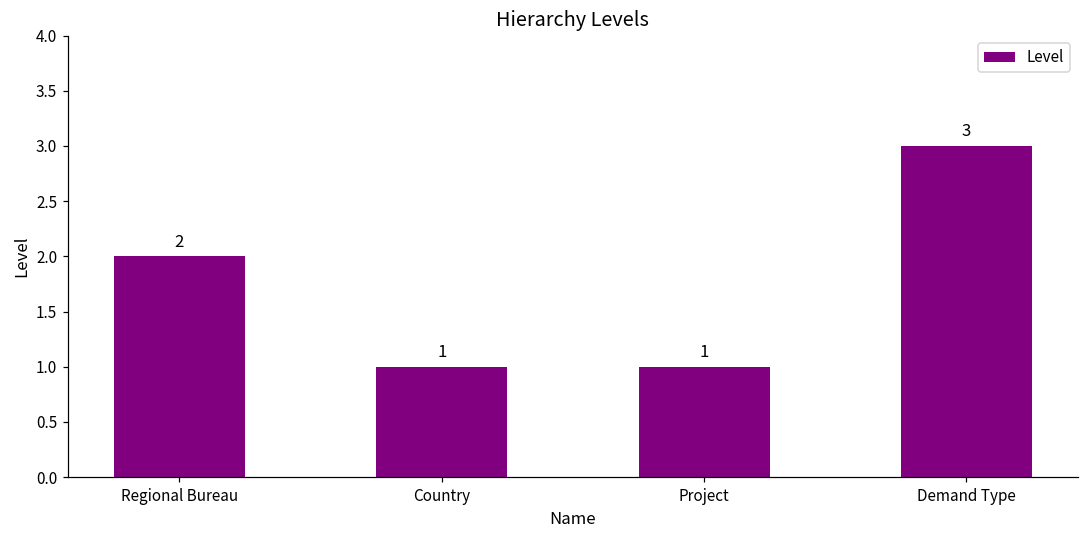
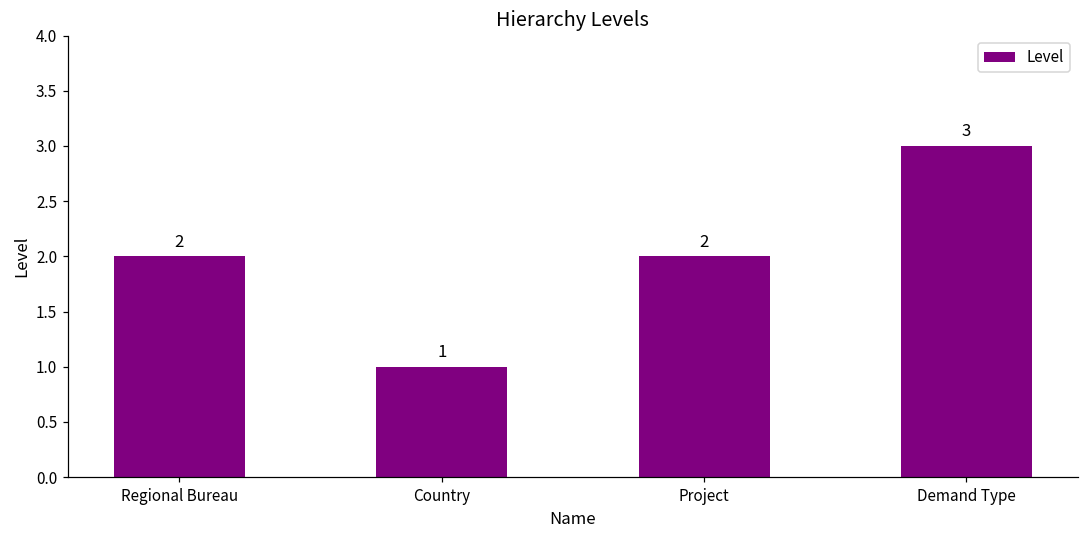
  {
    "Regional Bureau": 2,
    "Country": 1,
-   "Project": 1,
+   "Project": 2,
    "Demand Type": 3
  }
